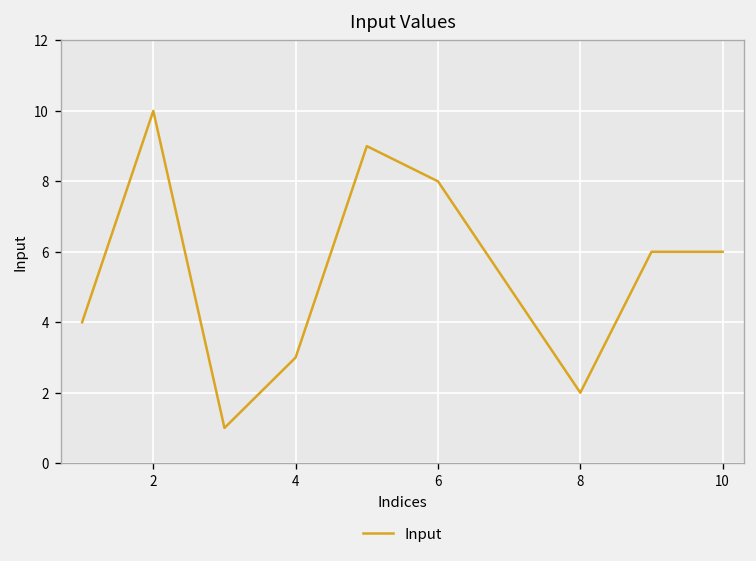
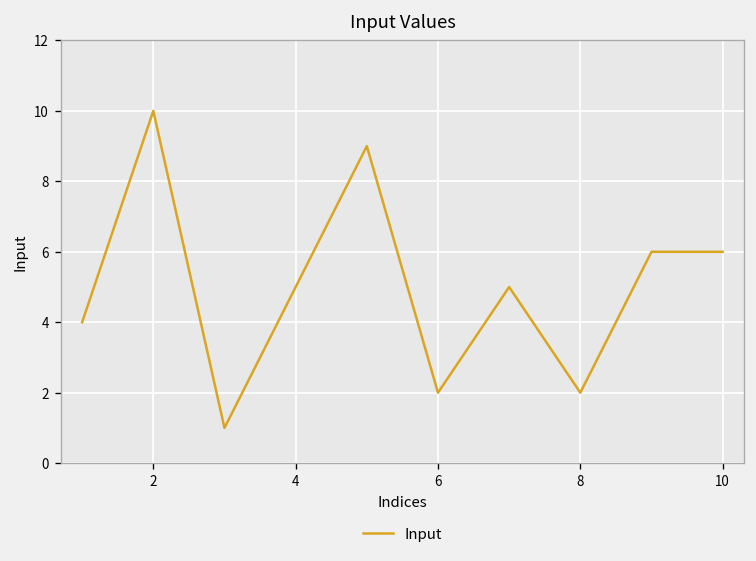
  {
    "2": 10,
-   "4": 3,
-   "6": 8,
+   "4": 5,
+   "6": 2,
    "8": 2,
    "10": 6
  }
